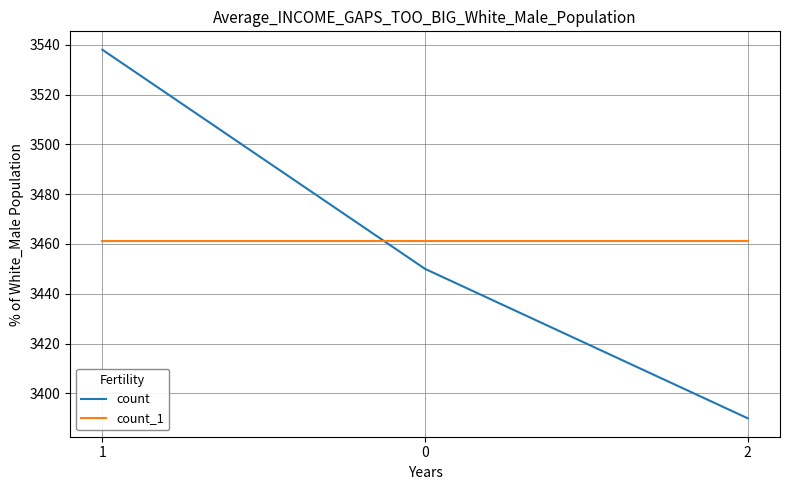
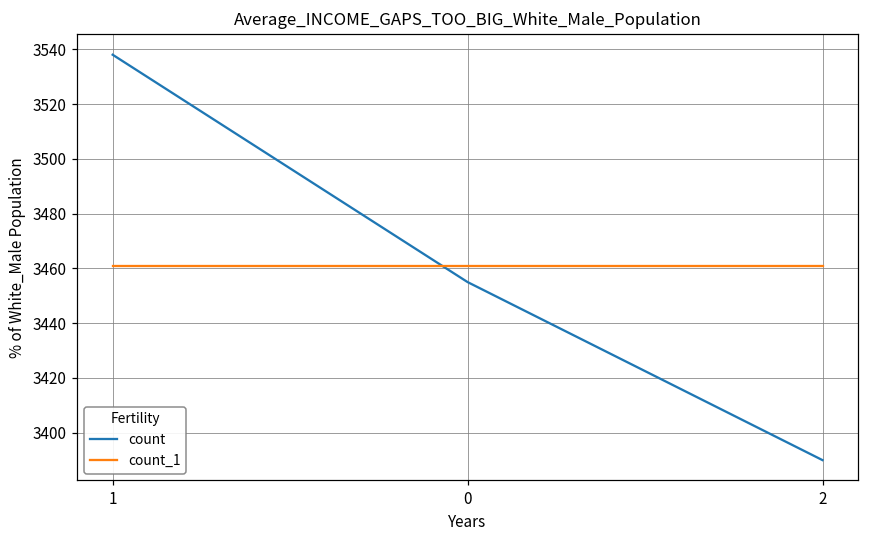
  {
    "count": {
      "1": 3538,
-     "0": 3450,
+     "0": 3455,
      "2": 3390
    },
    "count_1": {
      "1": 3461,
      "0": 3461,
      "2": 3461
    }
  }
